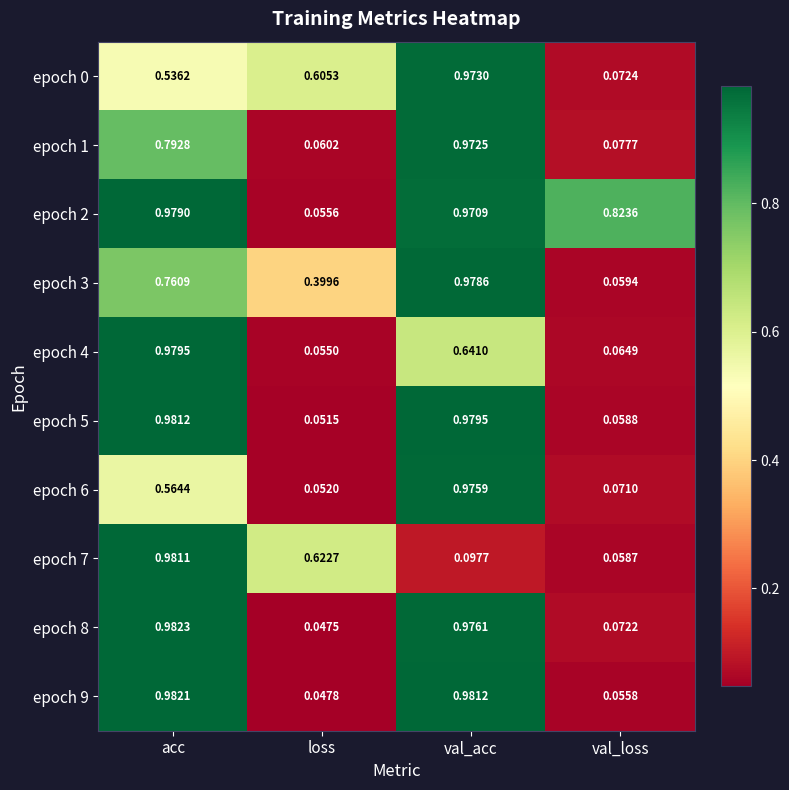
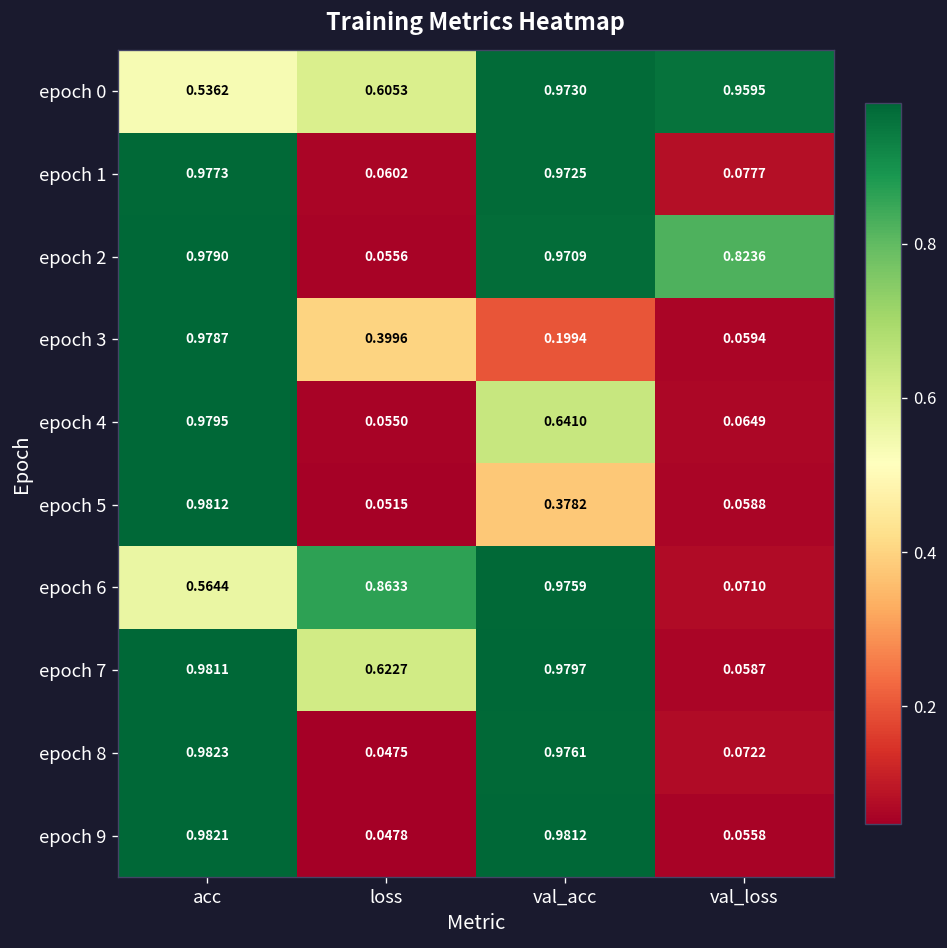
  {
    "epoch 0": {
      "acc": 0.5362,
      "loss": 0.6053,
      "val_acc": 0.9730,
-     "val_loss": 0.0724
+     "val_loss": 0.9595
    },
    "epoch 1": {
-     "acc": 0.7928,
+     "acc": 0.9773,
      "loss": 0.0602,
      "val_acc": 0.9725,
      "val_loss": 0.0777
    },
    "epoch 2": {
      "acc": 0.9790,
      "loss": 0.0556,
      "val_acc": 0.9709,
      "val_loss": 0.8236
    },
    "epoch 3": {
-     "acc": 0.7609,
+     "acc": 0.9787,
      "loss": 0.3996,
-     "val_acc": 0.9786,
+     "val_acc": 0.1994,
      "val_loss": 0.0594
    },
    "epoch 4": {
      "acc": 0.9795,
      "loss": 0.0550,
      "val_acc": 0.6410,
      "val_loss": 0.0649
    },
    "epoch 5": {
      "acc": 0.9812,
      "loss": 0.0515,
-     "val_acc": 0.9795,
+     "val_acc": 0.3782,
      "val_loss": 0.0588
    },
    "epoch 6": {
      "acc": 0.5644,
-     "loss": 0.0520,
+     "loss": 0.8633,
      "val_acc": 0.9759,
      "val_loss": 0.0710
    },
    "epoch 7": {
      "acc": 0.9811,
      "loss": 0.6227,
-     "val_acc": 0.0977,
+     "val_acc": 0.9797,
      "val_loss": 0.0587
    },
    "epoch 8": {
      "acc": 0.9823,
      "loss": 0.0475,
      "val_acc": 0.9761,
      "val_loss": 0.0722
    },
    "epoch 9": {
      "acc": 0.9821,
      "loss": 0.0478,
      "val_acc": 0.9812,
      "val_loss": 0.0558
    }
  }
